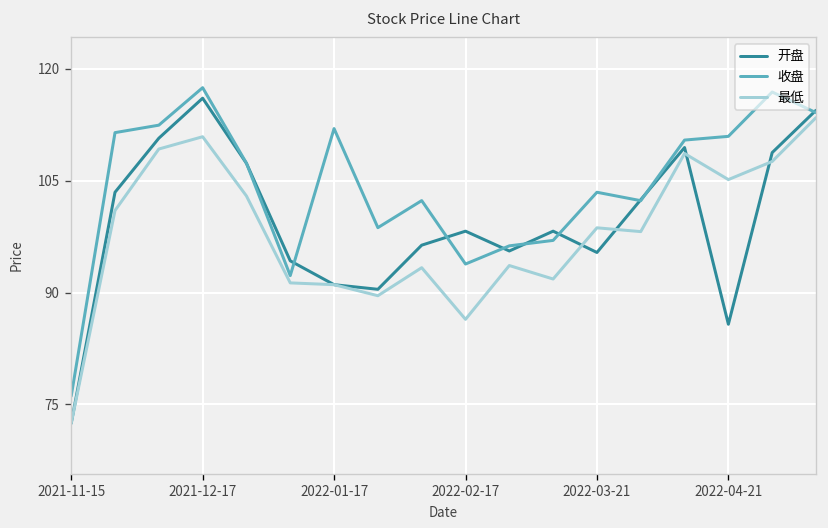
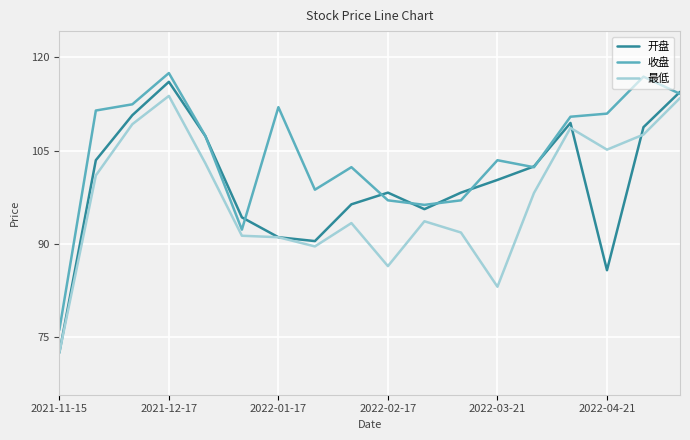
  {
    "开盘": {
      "2021-12-17": 116,
      "2022-02-17": 98,
-     "2022-03-21": 95,
+     "2022-03-21": 100,
      "2022-04-21": 86
    },
    "收盘": {
      "2021-11-15": 76,
      "2021-12-17": 117,
      "2022-01-17": 112,
-     "2022-02-17": 94,
+     "2022-02-17": 97,
      "2022-03-21": 103,
      "2022-04-21": 111
    },
    "最低": {
-     "2021-12-17": 111,
+     "2021-12-17": 114,
      "2022-02-17": 86,
-     "2022-03-21": 99,
+     "2022-03-21": 83,
      "2022-04-21": 105
    }
  }
